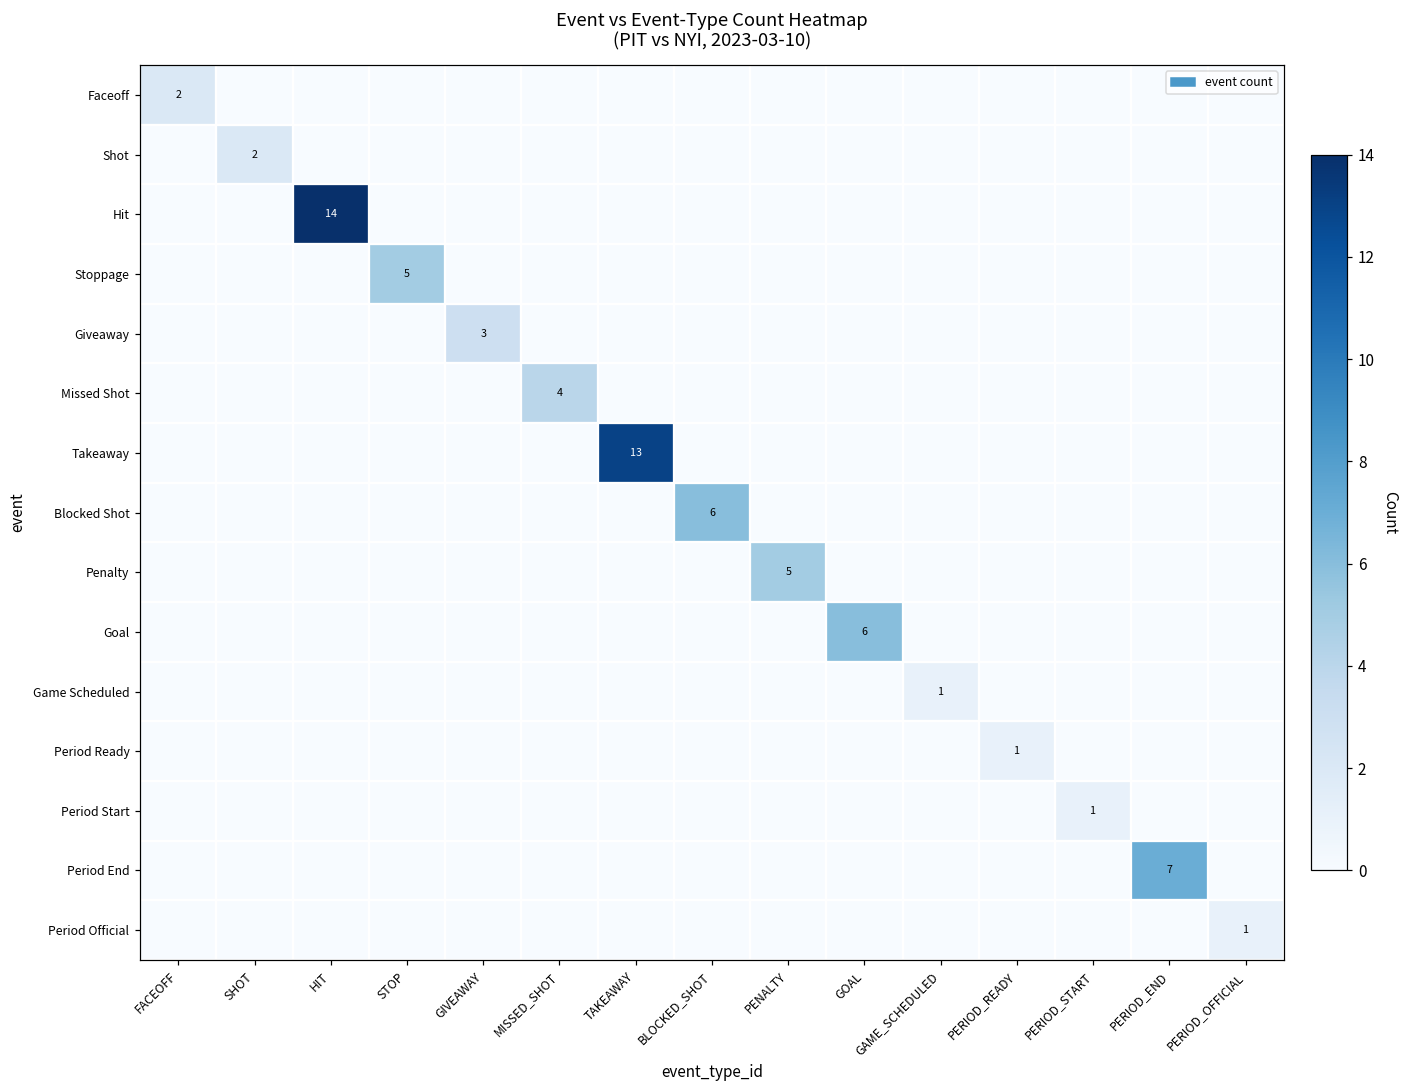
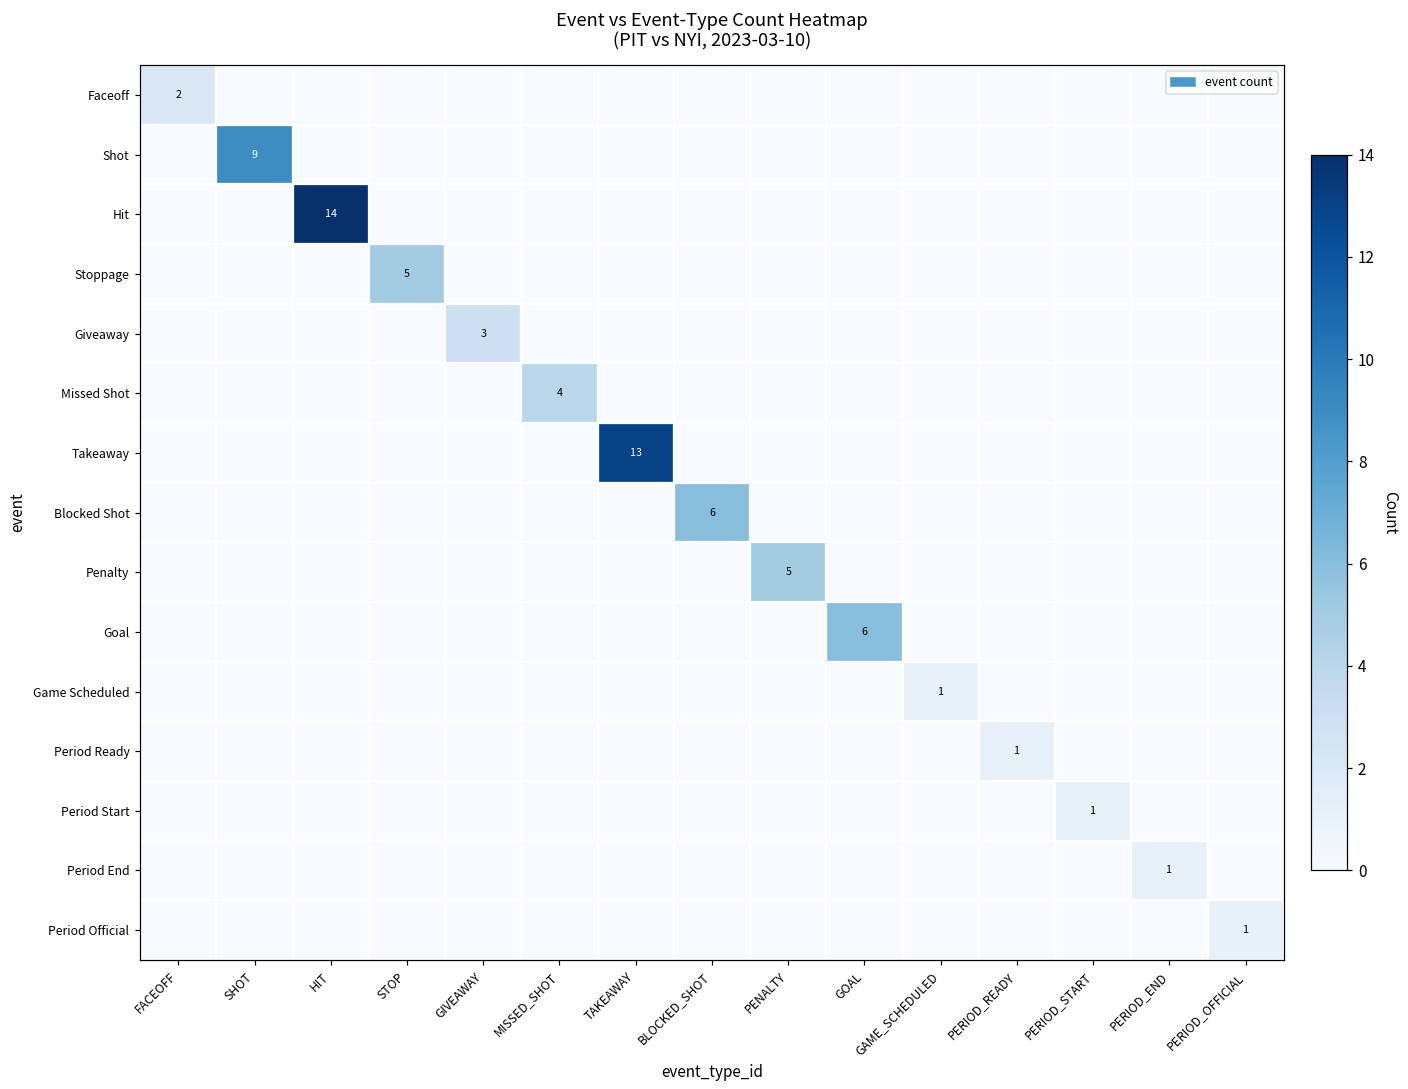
  {
    "Faceoff": {
      "FACEOFF": 2
    },
    "Shot": {
-     "SHOT": 2
+     "SHOT": 9
    },
    "Hit": {
      "HIT": 14
    },
    "Stoppage": {
      "STOP": 5
    },
    "Giveaway": {
      "GIVEAWAY": 3
    },
    "Missed Shot": {
      "MISSED_SHOT": 4
    },
    "Takeaway": {
      "TAKEAWAY": 13
    },
    "Blocked Shot": {
      "BLOCKED_SHOT": 6
    },
    "Penalty": {
      "PENALTY": 5
    },
    "Goal": {
      "GOAL": 6
    },
    "Game Scheduled": {
      "GAME_SCHEDULED": 1
    },
    "Period Ready": {
      "PERIOD_READY": 1
    },
    "Period Start": {
      "PERIOD_START": 1
    },
    "Period End": {
-     "PERIOD_END": 7
+     "PERIOD_END": 1
    },
    "Period Official": {
      "PERIOD_OFFICIAL": 1
    }
  }
